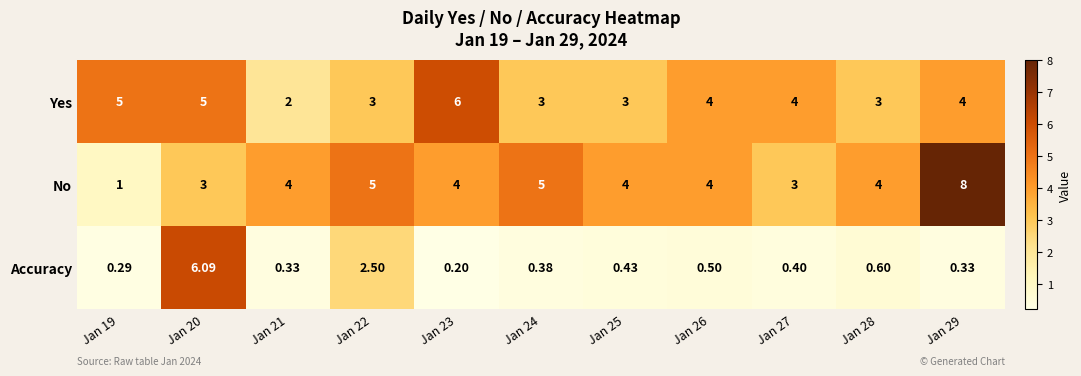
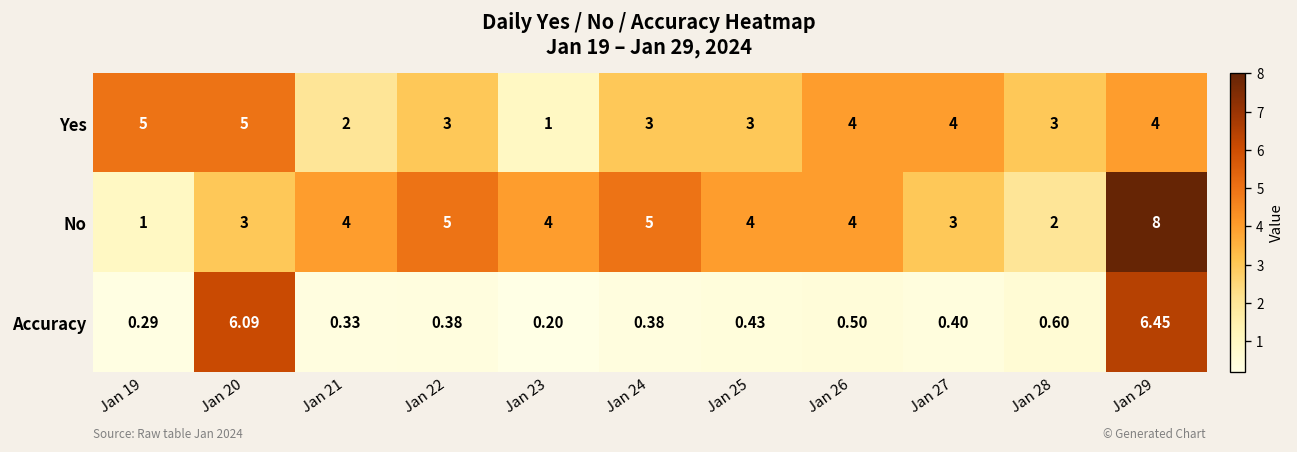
  {
    "Yes": {
      "Jan 19": 5,
      "Jan 20": 5,
      "Jan 21": 2,
      "Jan 22": 3,
-     "Jan 23": 6,
+     "Jan 23": 1,
      "Jan 24": 3,
      "Jan 25": 3,
      "Jan 26": 4,
      "Jan 27": 4,
      "Jan 28": 3,
      "Jan 29": 4
    },
    "No": {
      "Jan 19": 1,
      "Jan 20": 3,
      "Jan 21": 4,
      "Jan 22": 5,
      "Jan 23": 4,
      "Jan 24": 5,
      "Jan 25": 4,
      "Jan 26": 4,
      "Jan 27": 3,
-     "Jan 28": 4,
+     "Jan 28": 2,
      "Jan 29": 8
    },
    "Accuracy": {
      "Jan 19": 0.29,
      "Jan 20": 6.09,
      "Jan 21": 0.33,
-     "Jan 22": 2.50,
+     "Jan 22": 0.38,
      "Jan 23": 0.20,
      "Jan 24": 0.38,
      "Jan 25": 0.43,
      "Jan 26": 0.50,
      "Jan 27": 0.40,
      "Jan 28": 0.60,
-     "Jan 29": 0.33
+     "Jan 29": 6.45
    }
  }
